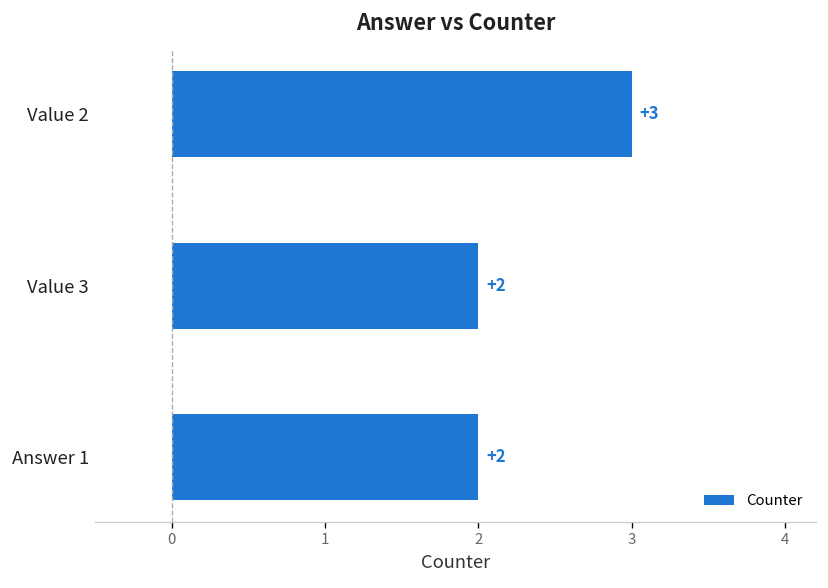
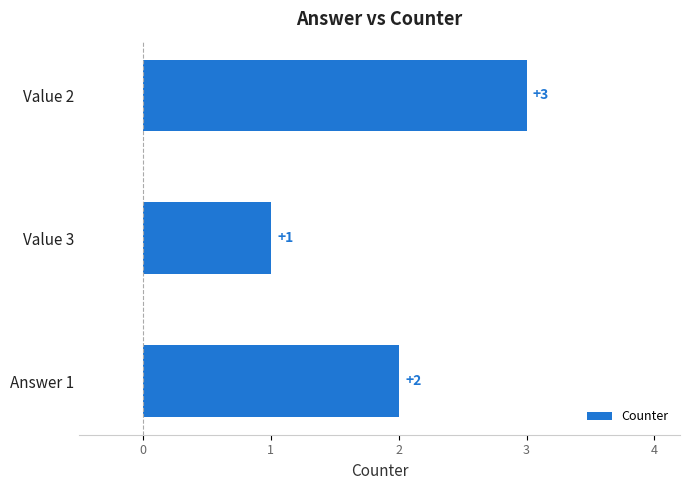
  {
    "Value 2": "+3",
-   "Value 3": "+2",
+   "Value 3": "+1",
    "Answer 1": "+2"
  }
